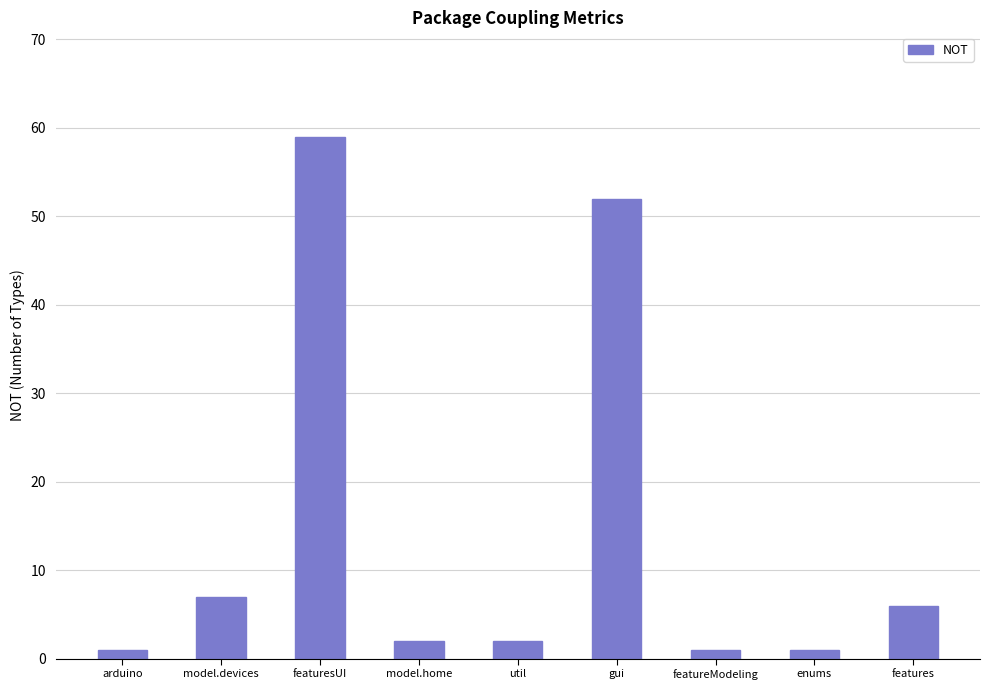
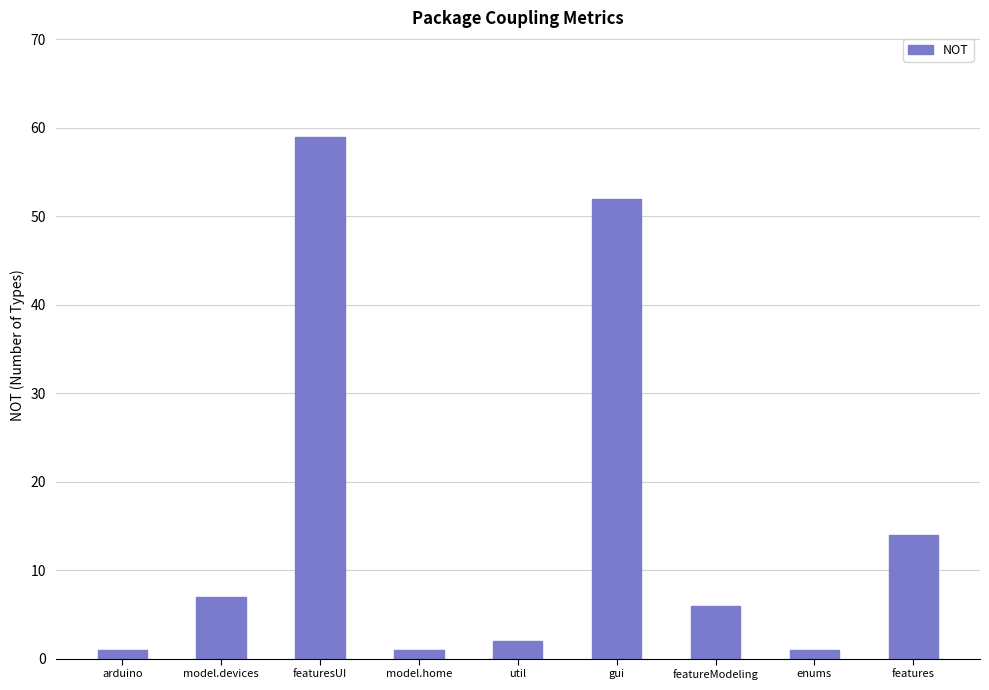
  {
    "arduino": 1,
    "model.devices": 7,
    "featuresUI": 59,
-   "model.home": 2,
+   "model.home": 1,
    "util": 2,
    "gui": 52,
-   "featureModeling": 1,
+   "featureModeling": 6,
    "enums": 1,
-   "features": 6
+   "features": 14
  }
